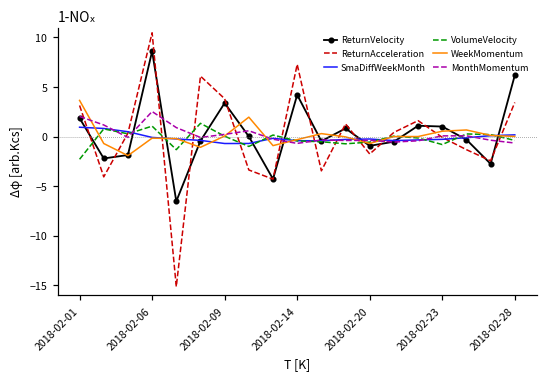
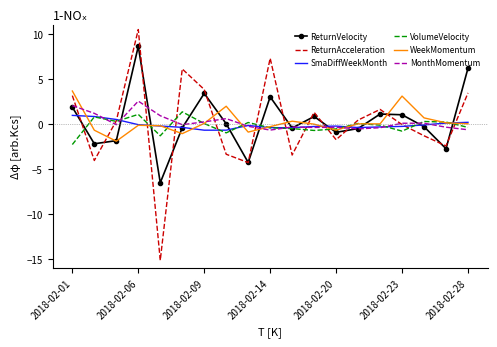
  {
    "ReturnVelocity": {
      "2018-02-06": 9,
      "2018-02-09": 3,
-     "2018-02-14": 4,
+     "2018-02-14": 3,
      "2018-02-23": 1,
      "2018-02-28": 6
    },
    "ReturnAcceleration": {
      "2018-02-01": 3,
      "2018-02-06": 10,
      "2018-02-09": 4,
      "2018-02-14": 7,
      "2018-02-20": -2,
      "2018-02-28": 3
    },
    "SmaDiffWeekMonth": {
      "2018-02-01": 1,
      "2018-02-09": -1
    },
    "VolumeVelocity": {
      "2018-02-01": -2,
      "2018-02-06": 1,
      "2018-02-23": -1
    },
    "WeekMomentum": {
      "2018-02-01": 4,
-     "2018-02-23": 1
+     "2018-02-23": 3
    },
    "MonthMomentum": {
      "2018-02-06": 3
    }
  }
